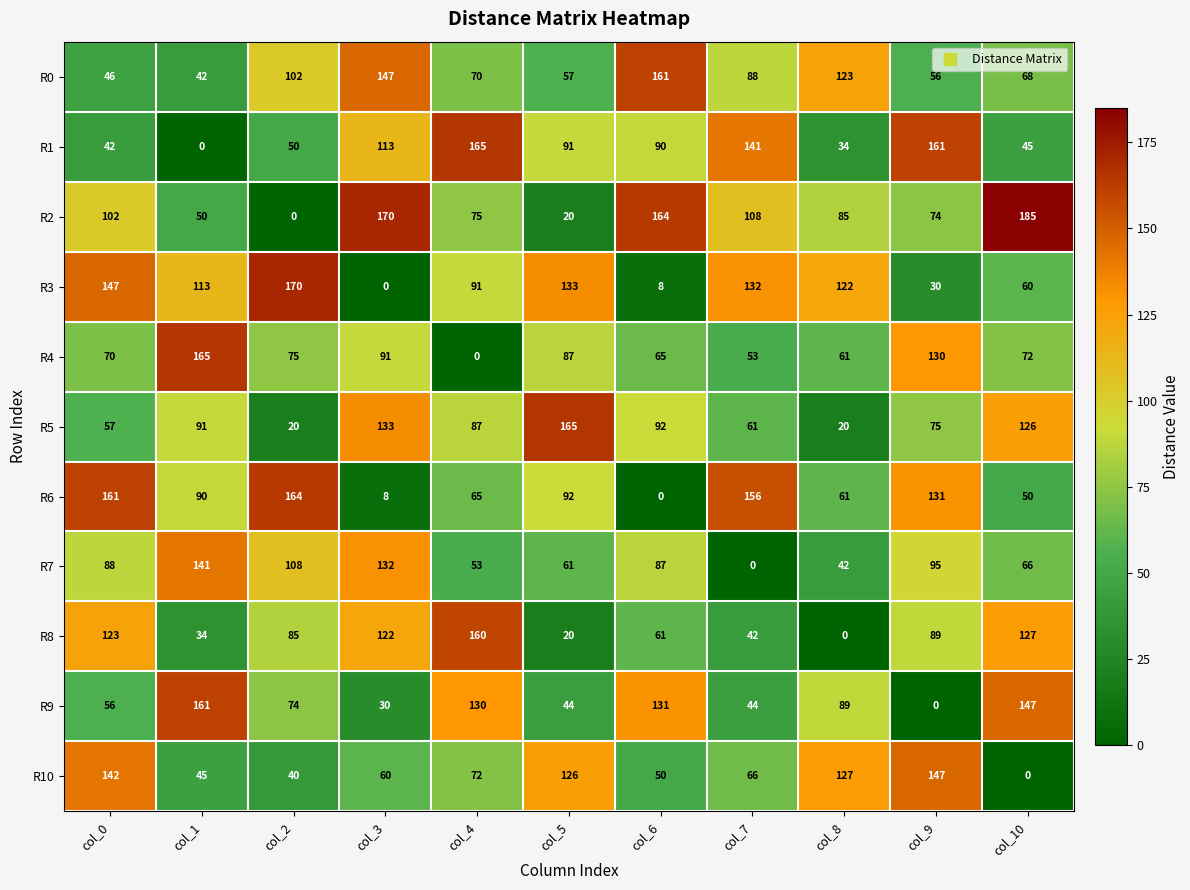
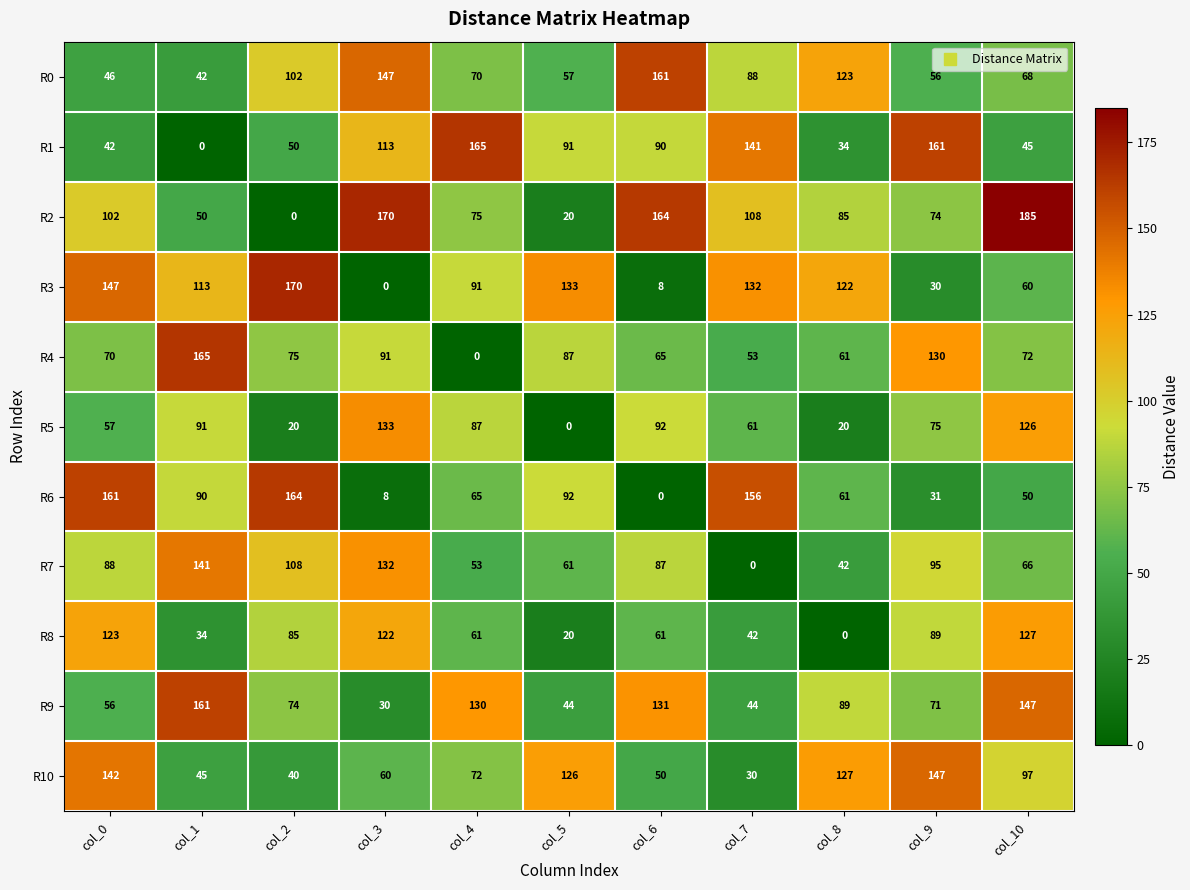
  {
    "R0": {
      "col_0": 46,
      "col_1": 42,
      "col_2": 102,
      "col_3": 147,
      "col_4": 70,
      "col_5": 57,
      "col_6": 161,
      "col_7": 88,
      "col_8": 123,
      "col_9": 56,
      "col_10": 68
    },
    "R1": {
      "col_0": 42,
      "col_1": 0,
      "col_2": 50,
      "col_3": 113,
      "col_4": 165,
      "col_5": 91,
      "col_6": 90,
      "col_7": 141,
      "col_8": 34,
      "col_9": 161,
      "col_10": 45
    },
    "R2": {
      "col_0": 102,
      "col_1": 50,
      "col_2": 0,
      "col_3": 170,
      "col_4": 75,
      "col_5": 20,
      "col_6": 164,
      "col_7": 108,
      "col_8": 85,
      "col_9": 74,
      "col_10": 185
    },
    "R3": {
      "col_0": 147,
      "col_1": 113,
      "col_2": 170,
      "col_3": 0,
      "col_4": 91,
      "col_5": 133,
      "col_6": 8,
      "col_7": 132,
      "col_8": 122,
      "col_9": 30,
      "col_10": 60
    },
    "R4": {
      "col_0": 70,
      "col_1": 165,
      "col_2": 75,
      "col_3": 91,
      "col_4": 0,
      "col_5": 87,
      "col_6": 65,
      "col_7": 53,
      "col_8": 61,
      "col_9": 130,
      "col_10": 72
    },
    "R5": {
      "col_0": 57,
      "col_1": 91,
      "col_2": 20,
      "col_3": 133,
      "col_4": 87,
-     "col_5": 165,
+     "col_5": 0,
      "col_6": 92,
      "col_7": 61,
      "col_8": 20,
      "col_9": 75,
      "col_10": 126
    },
    "R6": {
      "col_0": 161,
      "col_1": 90,
      "col_2": 164,
      "col_3": 8,
      "col_4": 65,
      "col_5": 92,
      "col_6": 0,
      "col_7": 156,
      "col_8": 61,
-     "col_9": 131,
+     "col_9": 31,
      "col_10": 50
    },
    "R7": {
      "col_0": 88,
      "col_1": 141,
      "col_2": 108,
      "col_3": 132,
      "col_4": 53,
      "col_5": 61,
      "col_6": 87,
      "col_7": 0,
      "col_8": 42,
      "col_9": 95,
      "col_10": 66
    },
    "R8": {
      "col_0": 123,
      "col_1": 34,
      "col_2": 85,
      "col_3": 122,
-     "col_4": 160,
+     "col_4": 61,
      "col_5": 20,
      "col_6": 61,
      "col_7": 42,
      "col_8": 0,
      "col_9": 89,
      "col_10": 127
    },
    "R9": {
      "col_0": 56,
      "col_1": 161,
      "col_2": 74,
      "col_3": 30,
      "col_4": 130,
      "col_5": 44,
      "col_6": 131,
      "col_7": 44,
      "col_8": 89,
-     "col_9": 0,
+     "col_9": 71,
      "col_10": 147
    },
    "R10": {
      "col_0": 142,
      "col_1": 45,
      "col_2": 40,
      "col_3": 60,
      "col_4": 72,
      "col_5": 126,
      "col_6": 50,
-     "col_7": 66,
+     "col_7": 30,
      "col_8": 127,
      "col_9": 147,
-     "col_10": 0
+     "col_10": 97
    }
  }
